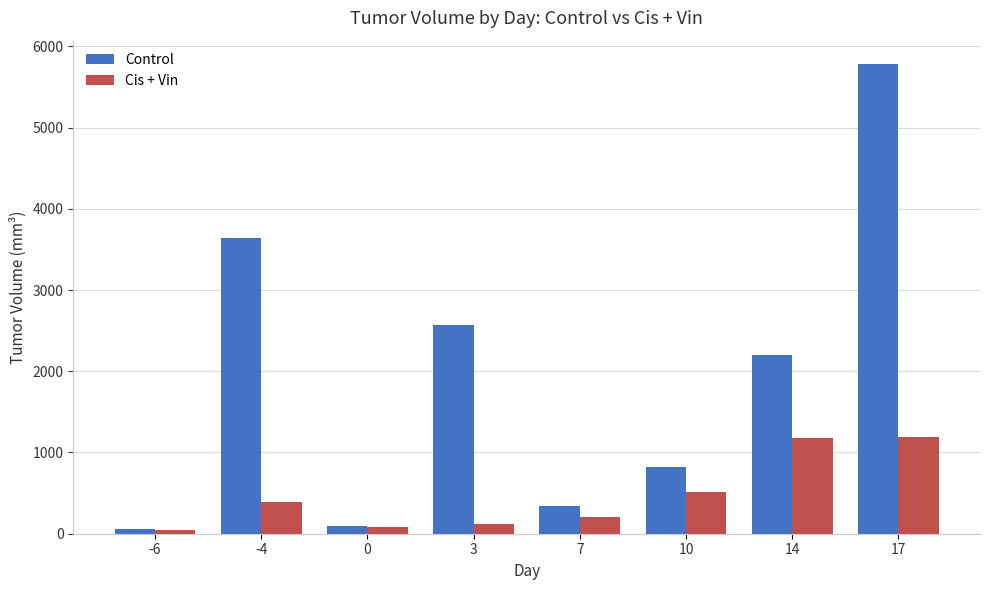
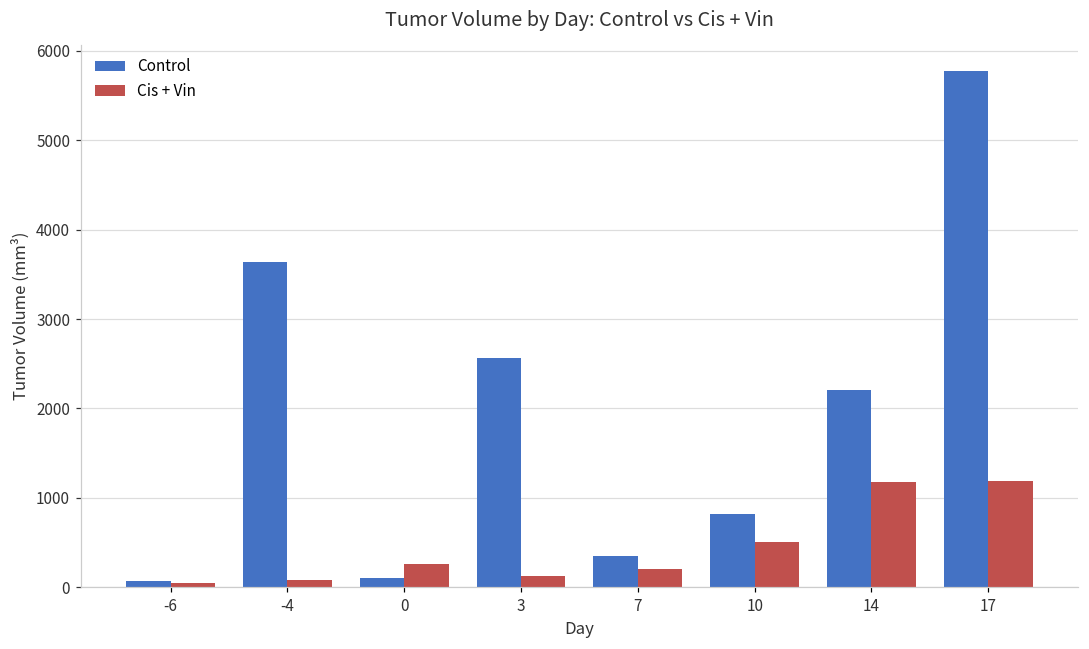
  {
    "Control": {
      "-6": 100,
      "-4": 3600,
      "0": 100,
      "3": 2600,
      "7": 300,
      "10": 800,
      "14": 2200,
      "17": 5800
    },
    "Cis + Vin": {
      "-6": 0,
-     "-4": 400,
-     "0": 100,
+     "-4": 100,
+     "0": 300,
      "3": 100,
      "7": 200,
      "10": 500,
      "14": 1200,
      "17": 1200
    }
  }
